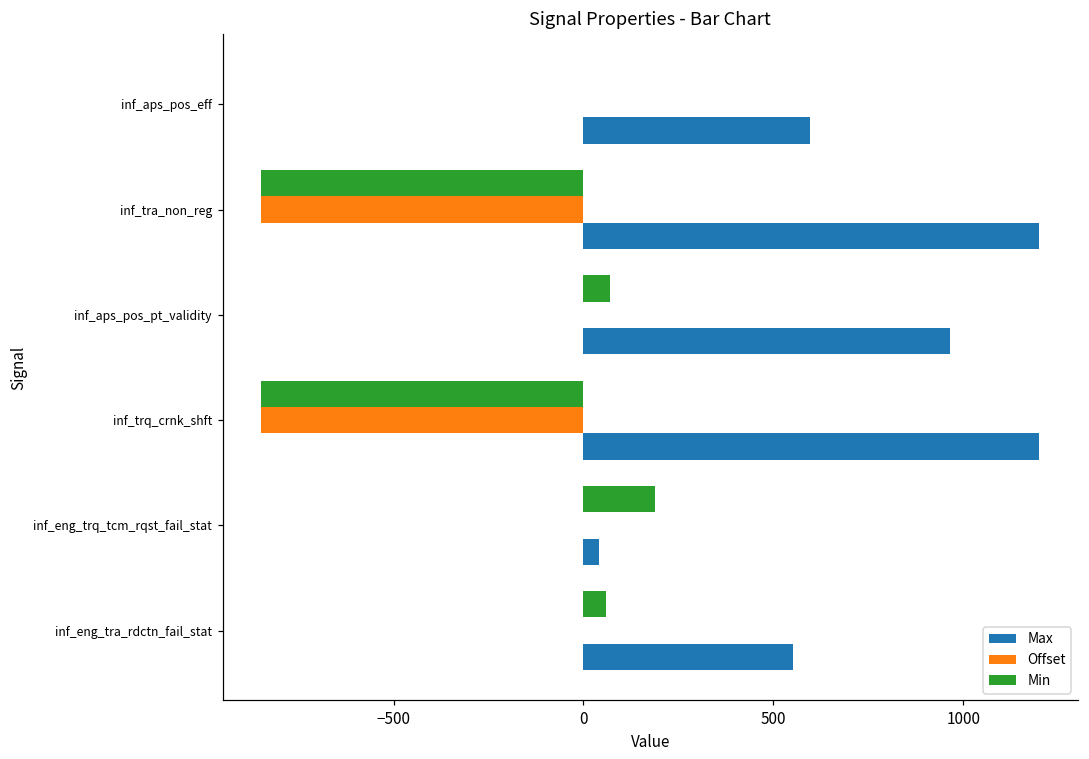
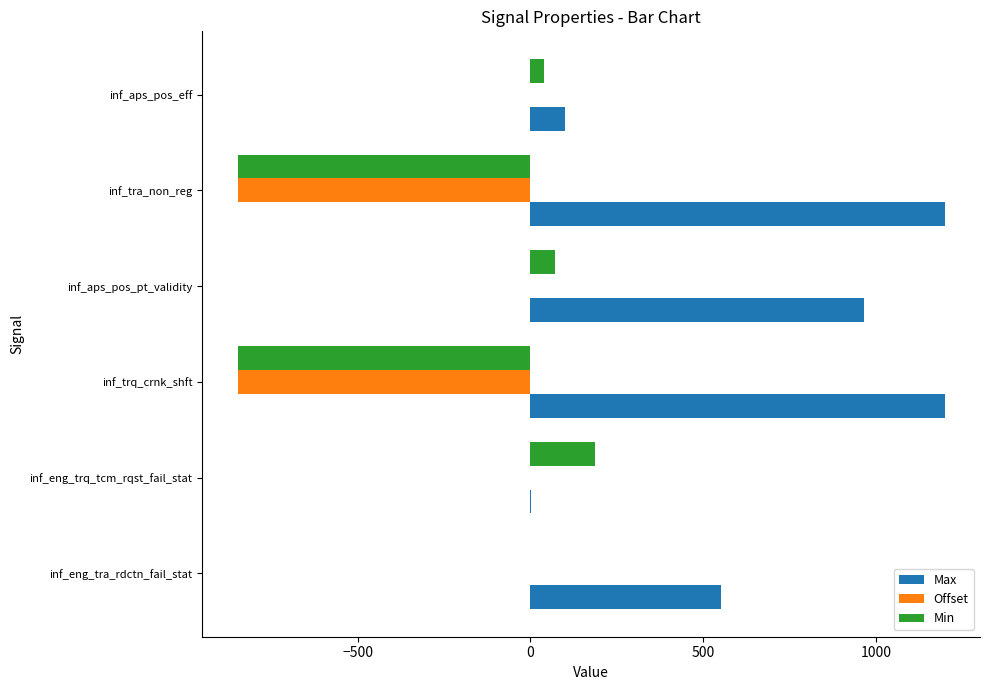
  {
    "Max": {
-     "inf_aps_pos_eff": 600,
+     "inf_aps_pos_eff": 100,
      "inf_tra_non_reg": 1200,
      "inf_aps_pos_pt_validity": 970,
      "inf_trq_crnk_shft": 1200,
-     "inf_eng_trq_tcm_rqst_fail_stat": 40,
+     "inf_eng_trq_tcm_rqst_fail_stat": 0,
      "inf_eng_tra_rdctn_fail_stat": 550
    },
    "Offset": {
      "inf_aps_pos_eff": 0,
      "inf_tra_non_reg": -850,
      "inf_aps_pos_pt_validity": 0,
      "inf_trq_crnk_shft": -850,
      "inf_eng_trq_tcm_rqst_fail_stat": 0,
      "inf_eng_tra_rdctn_fail_stat": 0
    },
    "Min": {
-     "inf_aps_pos_eff": 0,
+     "inf_aps_pos_eff": 40,
      "inf_tra_non_reg": -850,
      "inf_aps_pos_pt_validity": 70,
      "inf_trq_crnk_shft": -850,
      "inf_eng_trq_tcm_rqst_fail_stat": 190,
-     "inf_eng_tra_rdctn_fail_stat": 60
+     "inf_eng_tra_rdctn_fail_stat": 0
    }
  }
